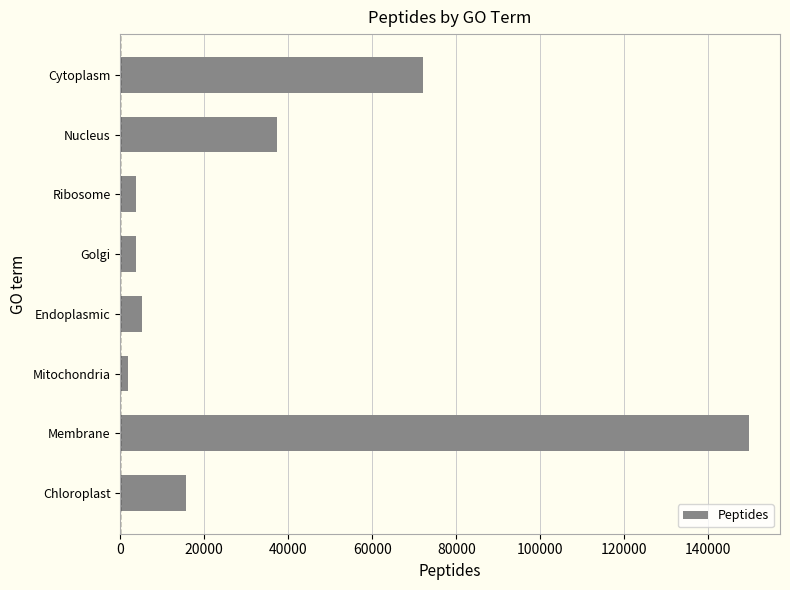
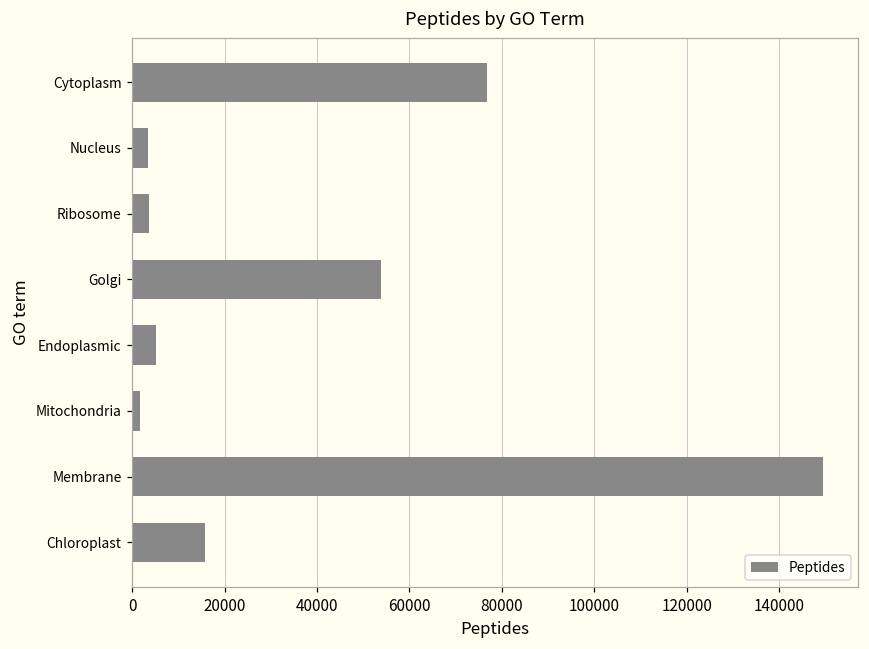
  {
-   "Cytoplasm": 72000,
-   "Nucleus": 37000,
+   "Cytoplasm": 77000,
+   "Nucleus": 3000,
    "Ribosome": 4000,
-   "Golgi": 4000,
+   "Golgi": 54000,
    "Endoplasmic": 5000,
    "Mitochondria": 2000,
    "Membrane": 150000,
    "Chloroplast": 16000
  }
